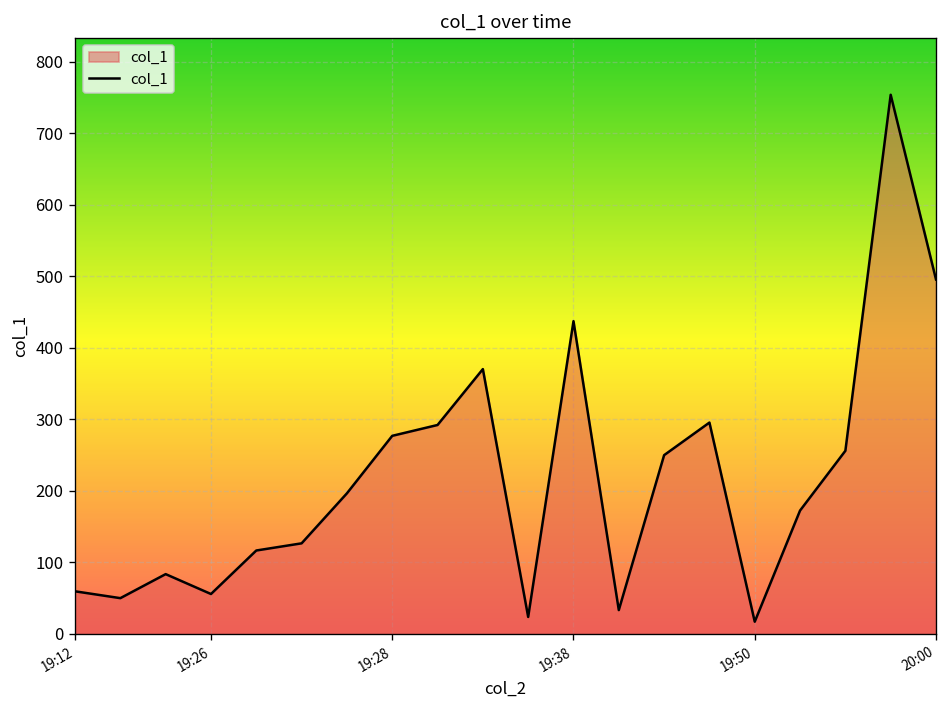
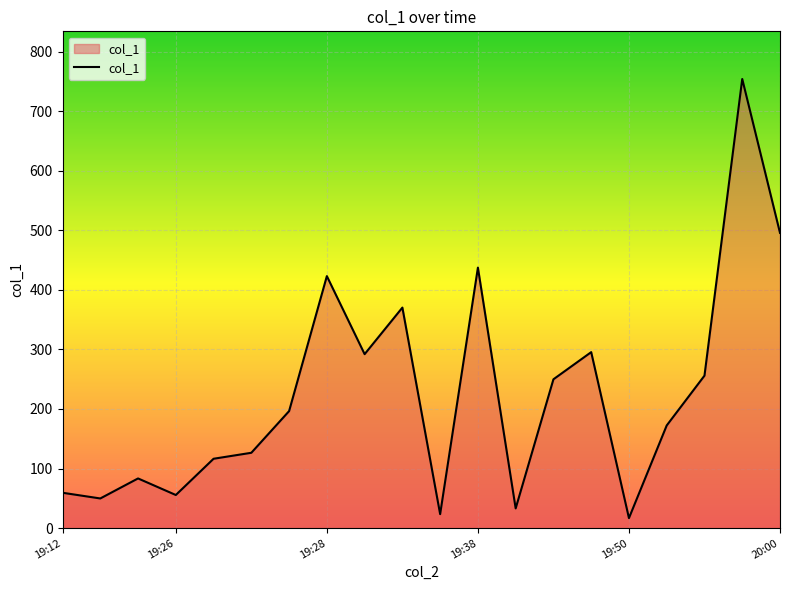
  {
    "19:12": 60,
    "19:26": 60,
-   "19:28": 280,
+   "19:28": 420,
    "19:38": 440,
    "19:50": 20,
    "20:00": 500
  }
